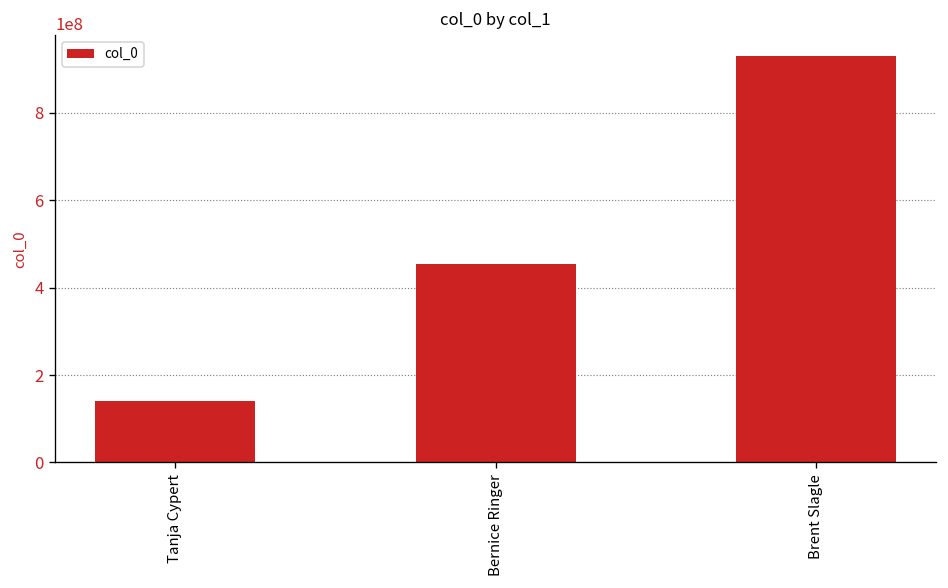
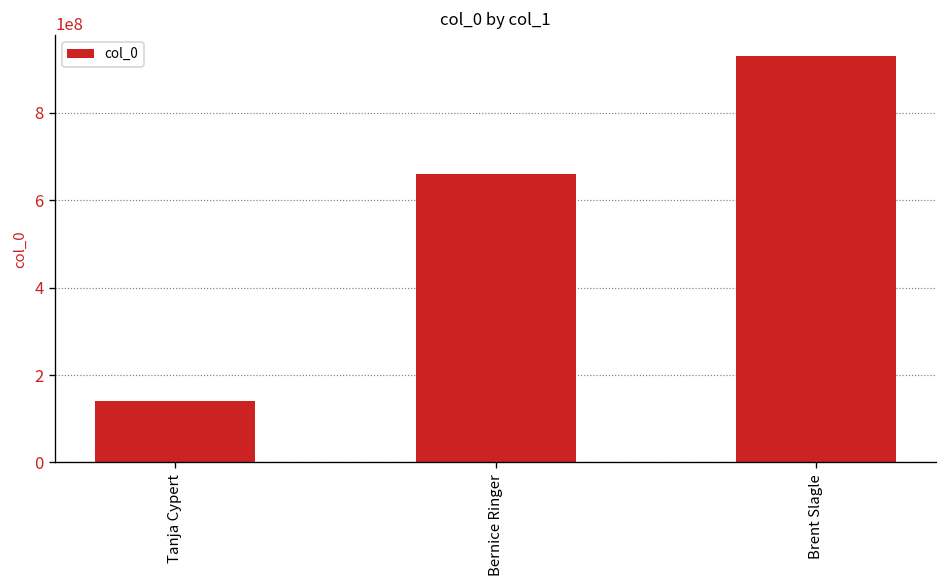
  {
    "Tanja Cypert": 140000000,
-   "Bernice Ringer": 450000000,
+   "Bernice Ringer": 660000000,
    "Brent Slagle": 930000000
  }
